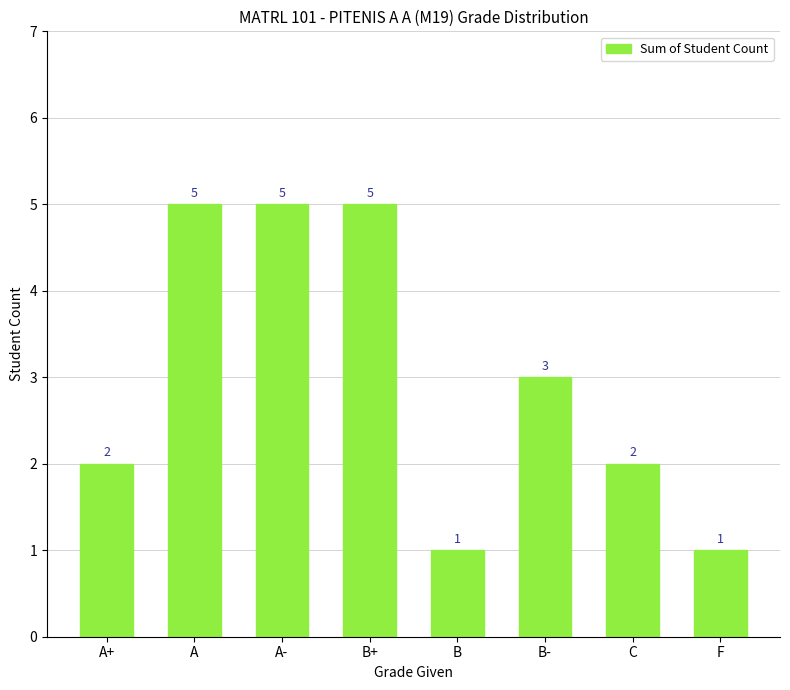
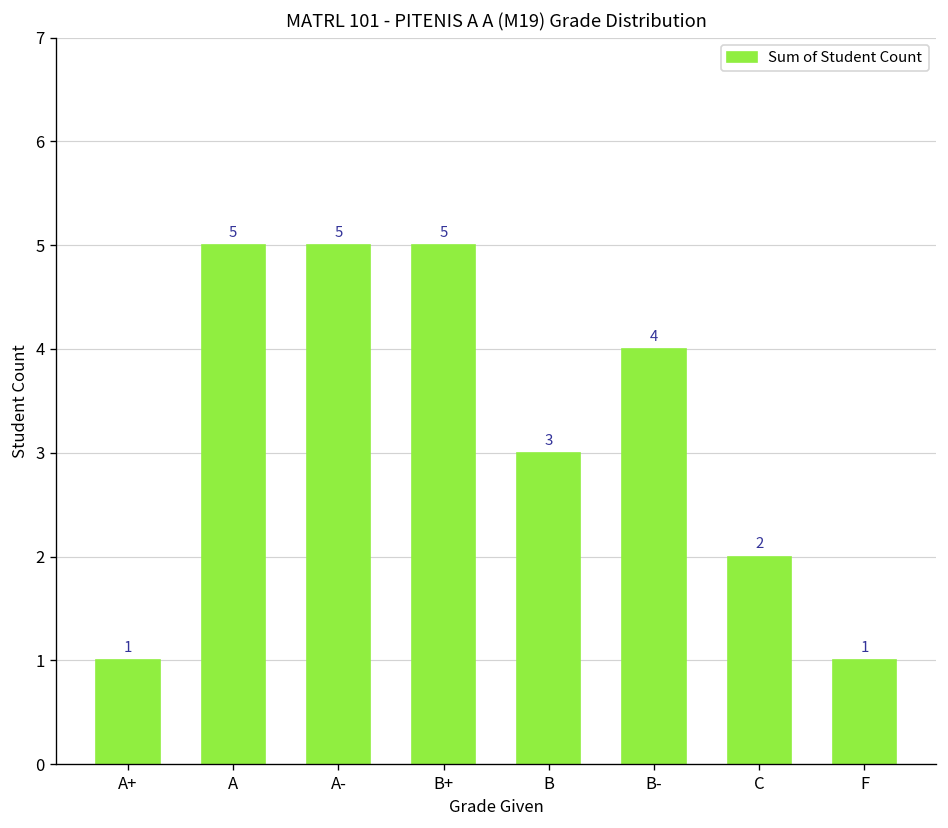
  {
-   "A+": 2,
+   "A+": 1,
    "A": 5,
    "A-": 5,
    "B+": 5,
-   "B": 1,
-   "B-": 3,
+   "B": 3,
+   "B-": 4,
    "C": 2,
    "F": 1
  }
